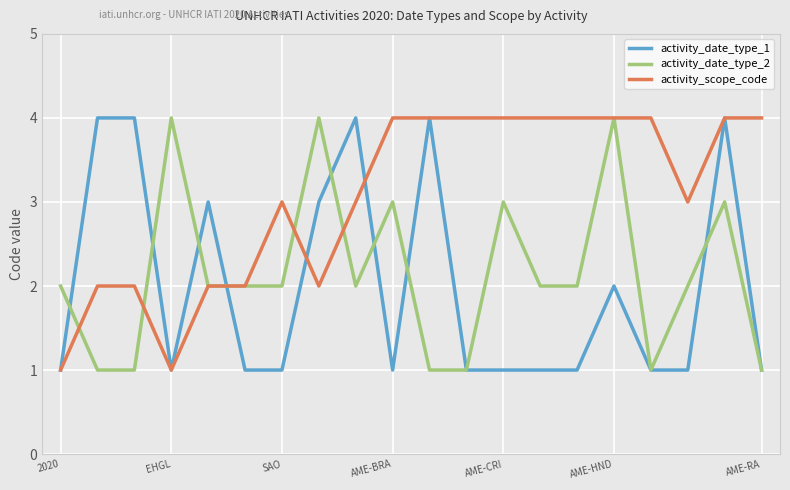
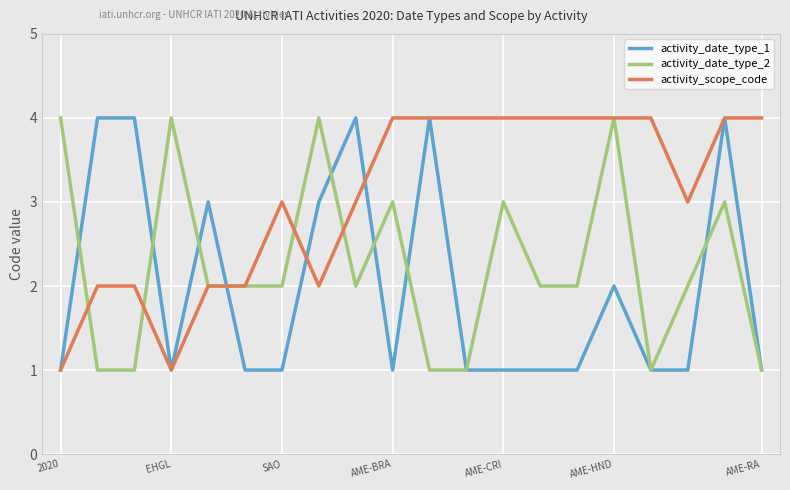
  {
    "activity_date_type_1": {
      "SAO": 1,
      "AME-BRA": 1,
      "AME-CRI": 1,
      "AME-HND": 2
    },
    "activity_date_type_2": {
-     "2020": 2,
+     "2020": 4,
      "EHGL": 4,
      "SAO": 2,
      "AME-BRA": 3,
      "AME-CRI": 3
    },
    "activity_scope_code": {
      "SAO": 3,
      "AME-BRA": 4,
      "AME-CRI": 4,
      "AME-RA": 4
    }
  }
